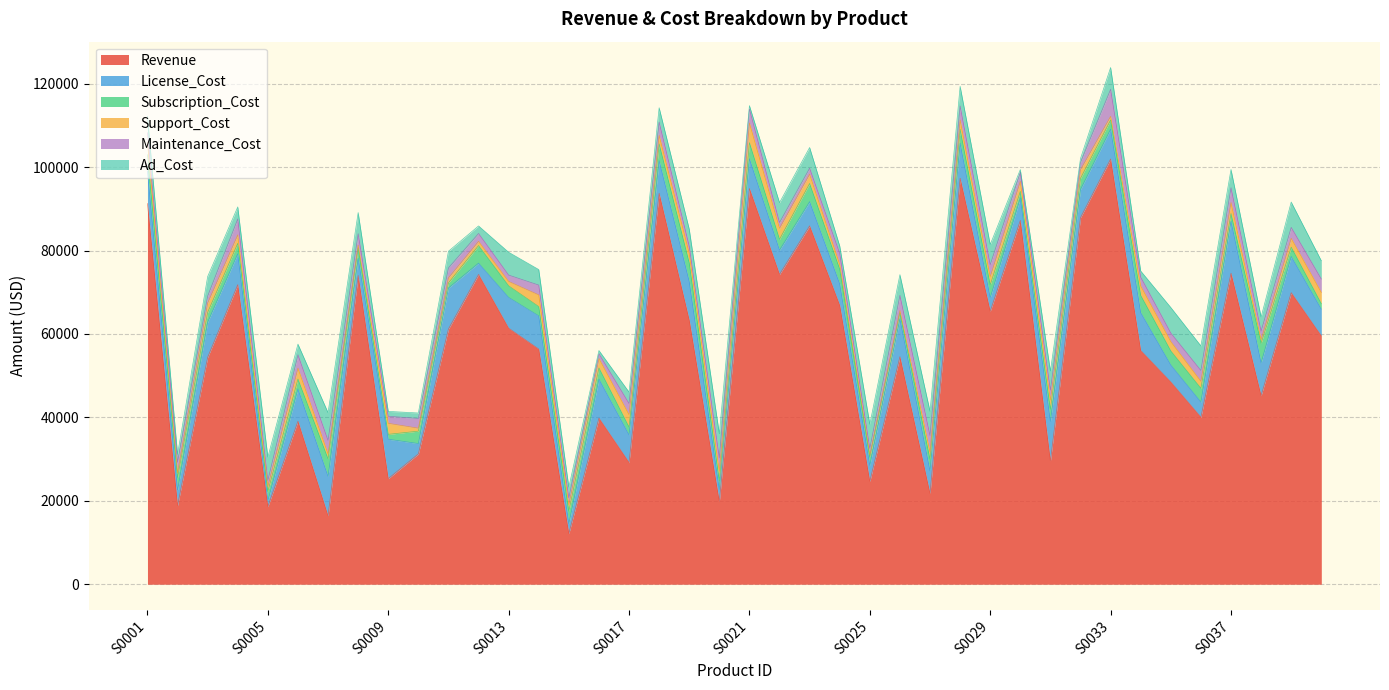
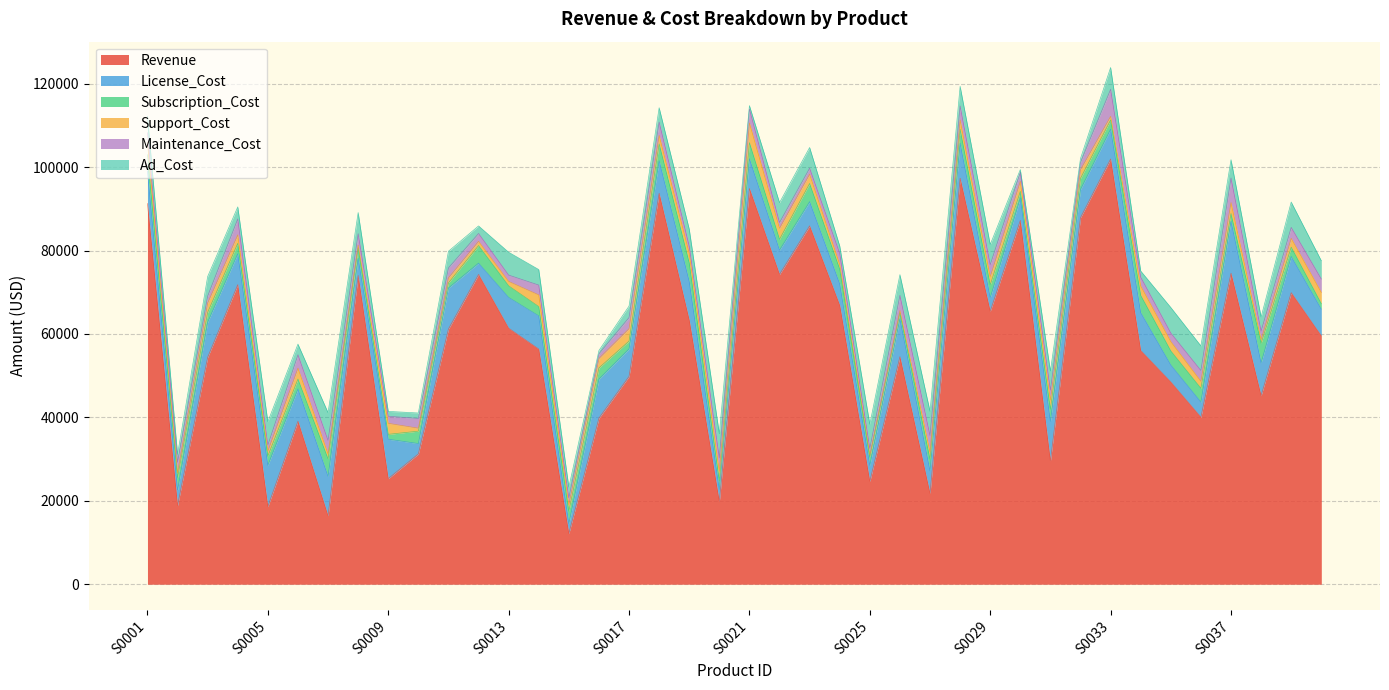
  {
    "Revenue": {
      "S0001": 91000,
      "S0005": 19000,
      "S0009": 25000,
      "S0013": 61000,
-     "S0017": 29000,
+     "S0017": 50000,
      "S0021": 95000,
      "S0025": 25000,
      "S0029": 65000,
      "S0033": 102000,
      "S0037": 75000
    },
    "License_Cost": {
-     "S0005": 1000,
+     "S0005": 10000,
      "S0009": 9000,
      "S0013": 7000,
      "S0017": 7000,
      "S0021": 7000,
      "S0025": 4000,
      "S0029": 3000,
      "S0033": 7000,
      "S0037": 12000
    },
    "Support_Cost": {
      "S0005": 1000,
      "S0009": 3000,
      "S0013": 1000,
      "S0017": 3000,
      "S0021": 5000,
      "S0029": 2000,
      "S0033": 1000,
      "S0037": 3000
    },
    "Maintenance_Cost": {
      "S0005": 1000,
      "S0009": 2000,
      "S0013": 2000,
      "S0017": 3000,
      "S0021": 3000,
      "S0025": 2000,
      "S0029": 3000,
      "S0033": 6000,
-     "S0037": 4000
+     "S0037": 6000
    }
  }
